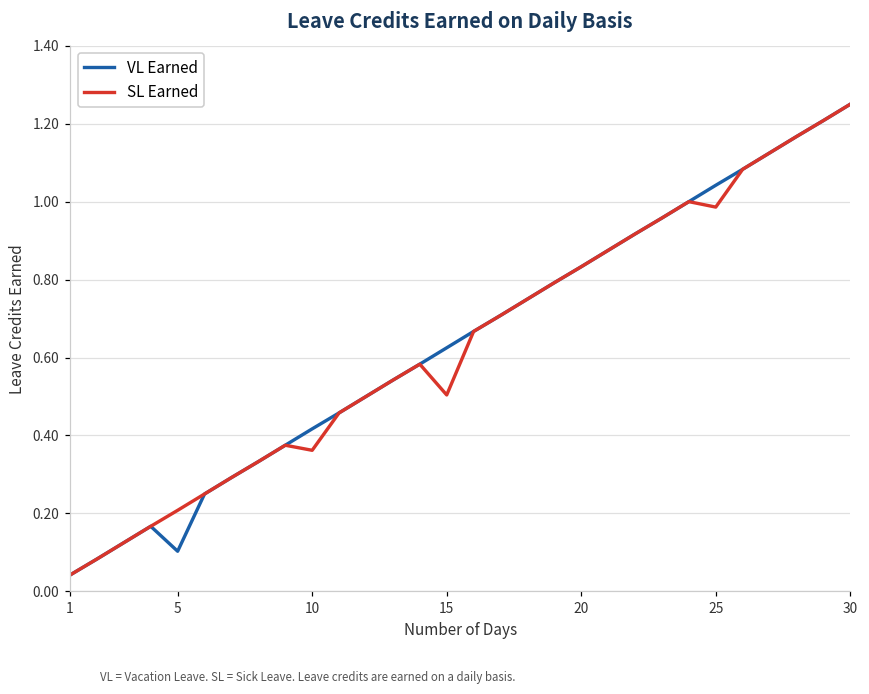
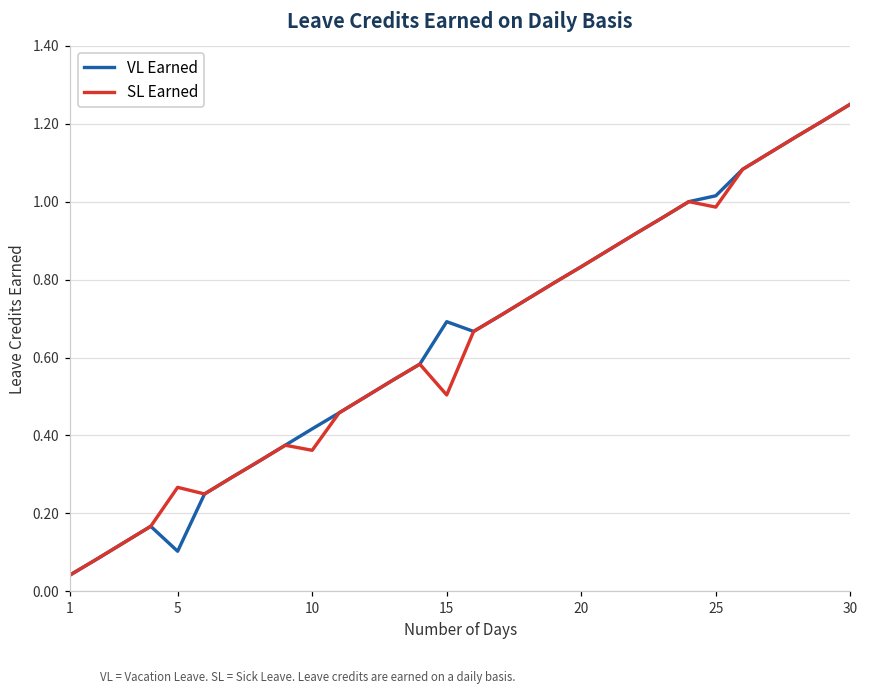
  {
    "VL Earned": {
      "5": 0.10,
      "10": 0.42,
-     "15": 0.63,
-     "25": 1.04
+     "15": 0.69,
+     "25": 1.02
    },
    "SL Earned": {
-     "5": 0.21,
+     "5": 0.27,
      "10": 0.36,
      "15": 0.50,
      "25": 0.99
    }
  }
